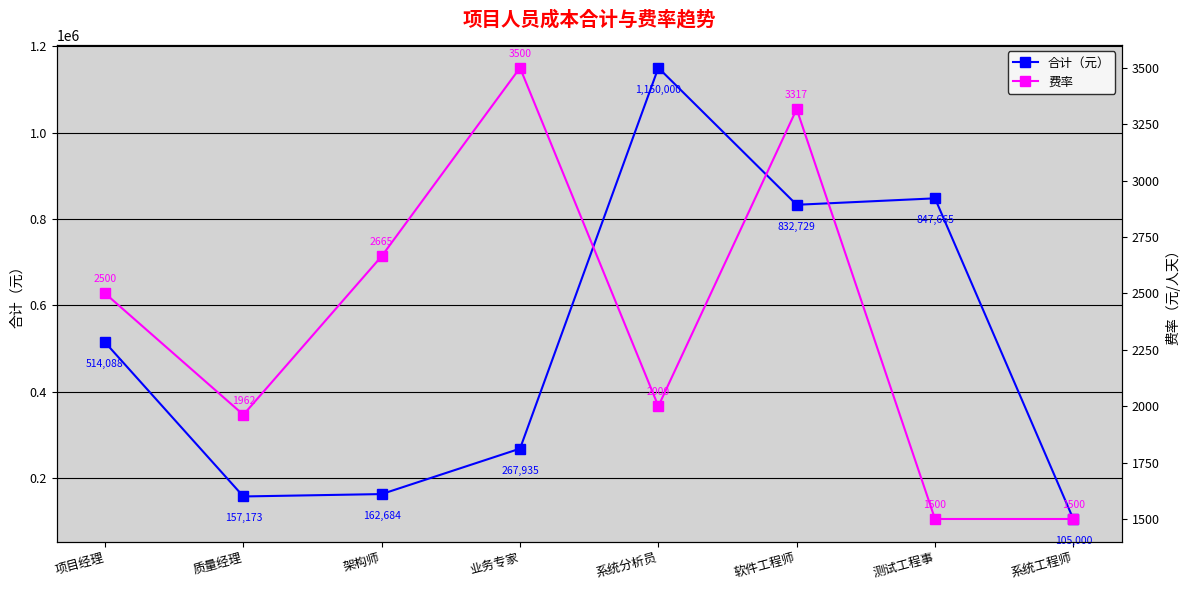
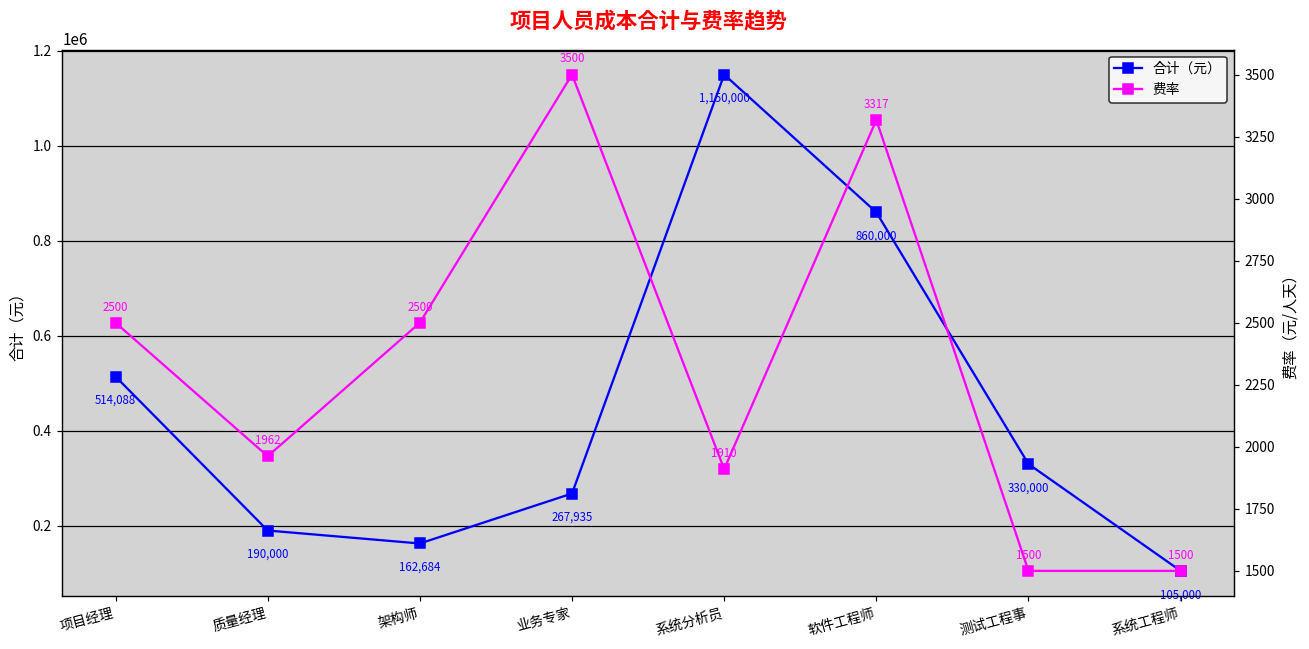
  {
    "合计（元）": {
      "项目经理": "514,088",
-     "质量经理": "157,173",
+     "质量经理": "190,000",
      "架构师": "162,684",
      "业务专家": "267,935",
      "系统分析员": "1,150,000",
-     "软件工程师": "832,729",
-     "测试工程事": "847,665",
+     "软件工程师": "860,000",
+     "测试工程事": "330,000",
      "系统工程师": "105,000"
    },
    "费率": {
      "项目经理": "2500",
      "质量经理": "1962",
-     "架构师": "2665",
+     "架构师": "2500",
      "业务专家": "3500",
-     "系统分析员": "2000",
+     "系统分析员": "1910",
      "软件工程师": "3317",
      "测试工程事": "1500",
      "系统工程师": "1500"
    }
  }
